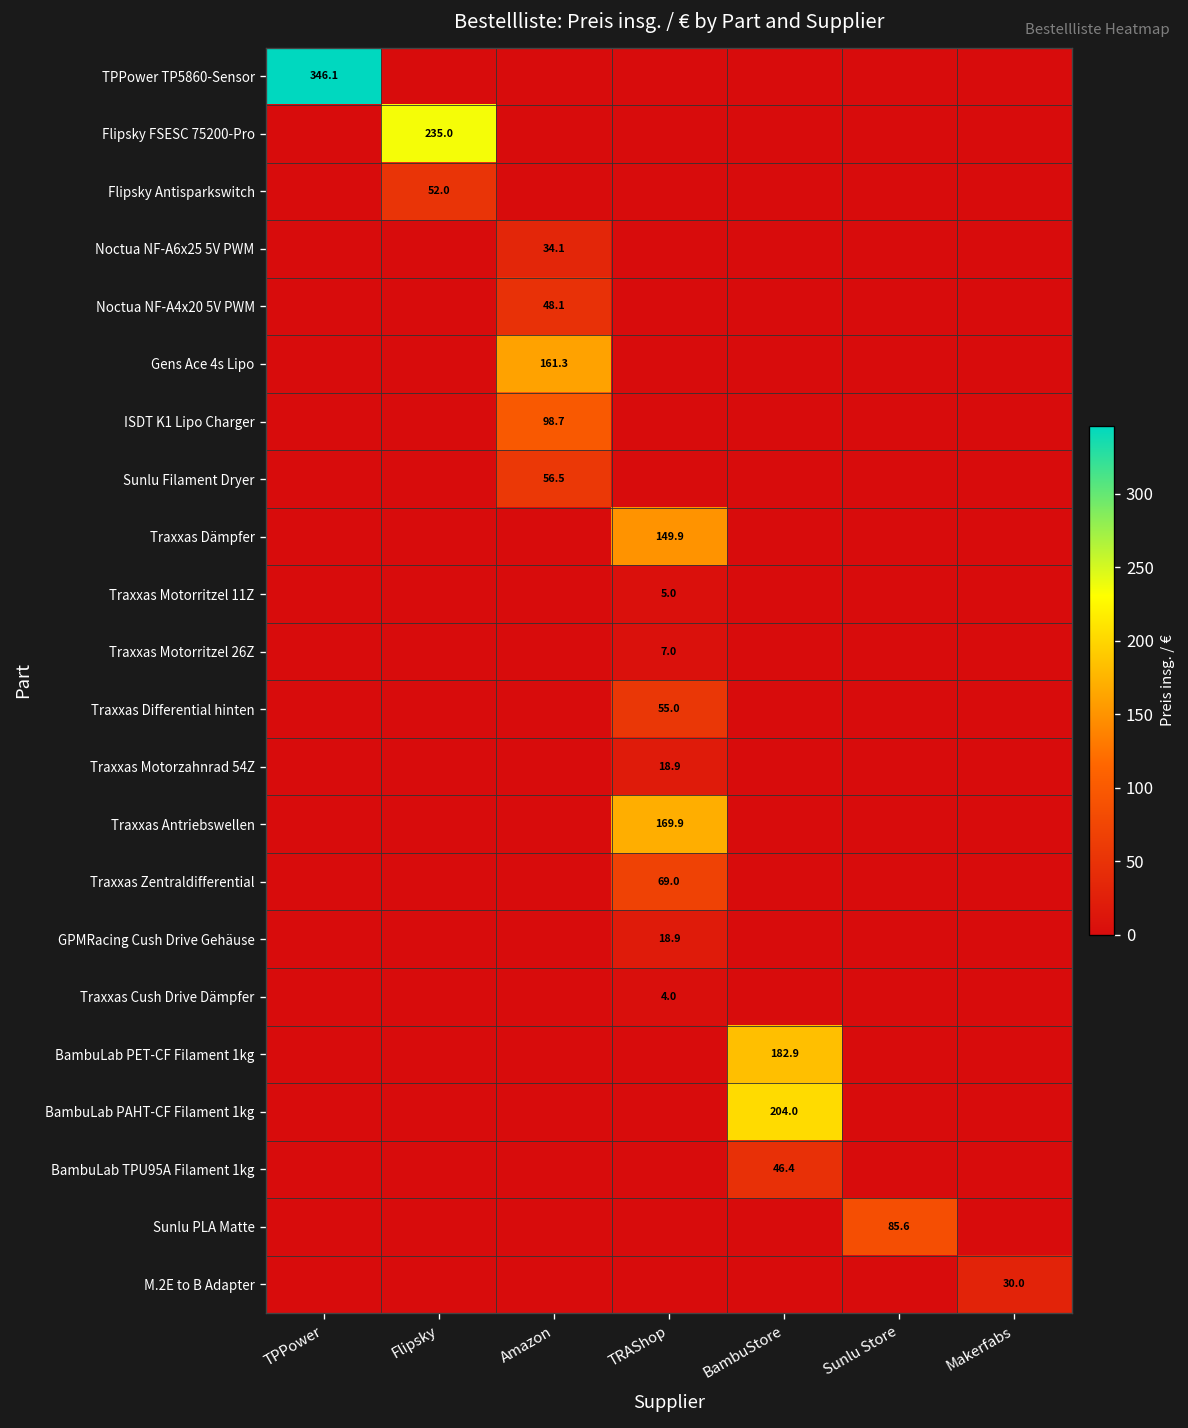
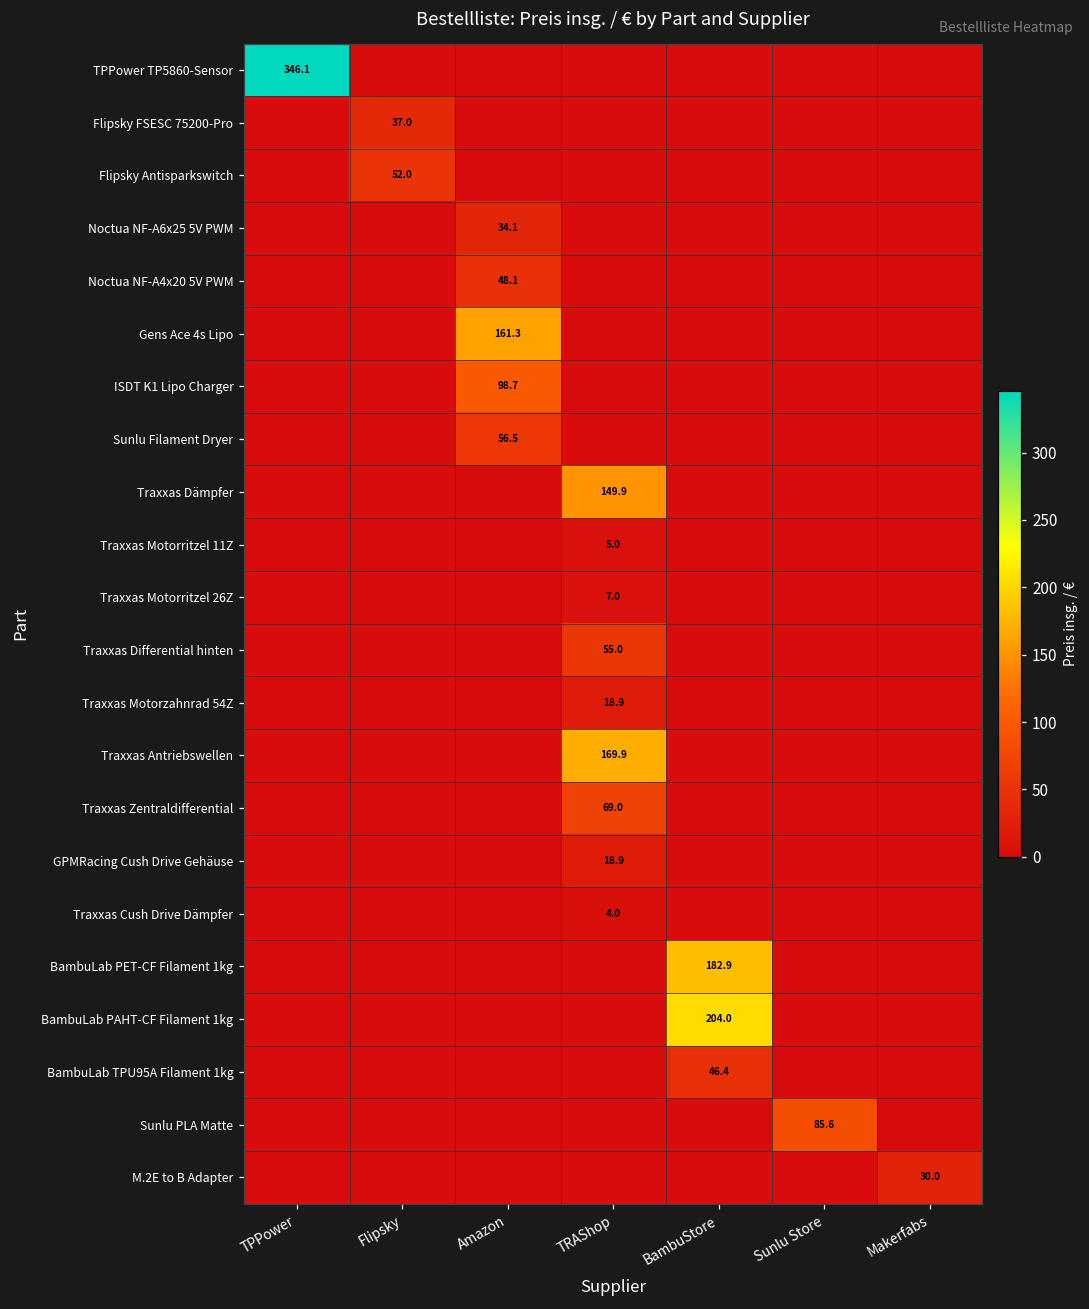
  {
    "TPPower TP5860-Sensor": {
      "TPPower": 346.1
    },
    "Flipsky FSESC 75200-Pro": {
-     "Flipsky": 235.0
+     "Flipsky": 37.0
    },
    "Flipsky Antisparkswitch": {
      "Flipsky": 52.0
    },
    "Noctua NF-A6x25 5V PWM": {
      "Amazon": 34.1
    },
    "Noctua NF-A4x20 5V PWM": {
      "Amazon": 48.1
    },
    "Gens Ace 4s Lipo": {
      "Amazon": 161.3
    },
    "ISDT K1 Lipo Charger": {
      "Amazon": 98.7
    },
    "Sunlu Filament Dryer": {
      "Amazon": 56.5
    },
    "Traxxas Dämpfer": {
      "TRAShop": 149.9
    },
    "Traxxas Motorritzel 11Z": {
      "TRAShop": 5.0
    },
    "Traxxas Motorritzel 26Z": {
      "TRAShop": 7.0
    },
    "Traxxas Differential hinten": {
      "TRAShop": 55.0
    },
    "Traxxas Motorzahnrad 54Z": {
      "TRAShop": 18.9
    },
    "Traxxas Antriebswellen": {
      "TRAShop": 169.9
    },
    "Traxxas Zentraldifferential": {
      "TRAShop": 69.0
    },
    "GPMRacing Cush Drive Gehäuse": {
      "TRAShop": 18.9
    },
    "Traxxas Cush Drive Dämpfer": {
      "TRAShop": 4.0
    },
    "BambuLab PET-CF Filament 1kg": {
      "BambuStore": 182.9
    },
    "BambuLab PAHT-CF Filament 1kg": {
      "BambuStore": 204.0
    },
    "BambuLab TPU95A Filament 1kg": {
      "BambuStore": 46.4
    },
    "Sunlu PLA Matte": {
      "Sunlu Store": 85.6
    },
    "M.2E to B Adapter": {
      "Makerfabs": 30.0
    }
  }
